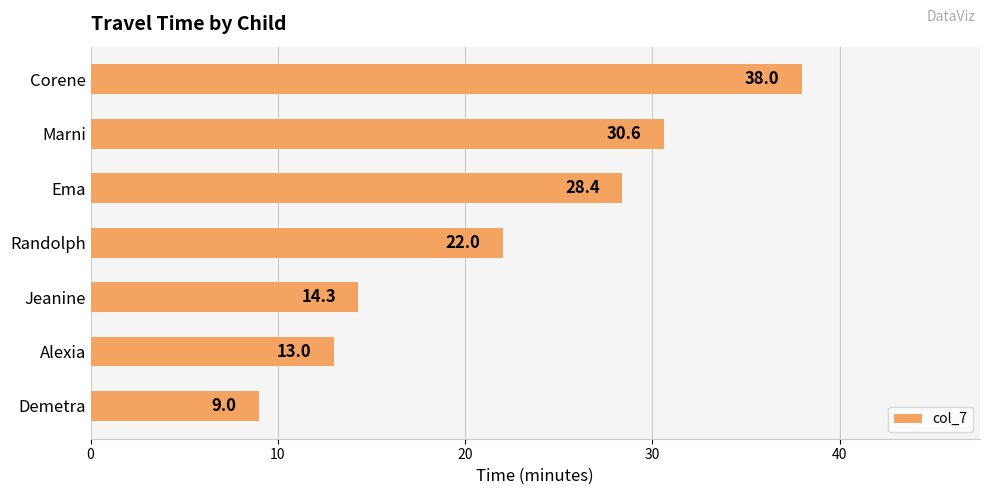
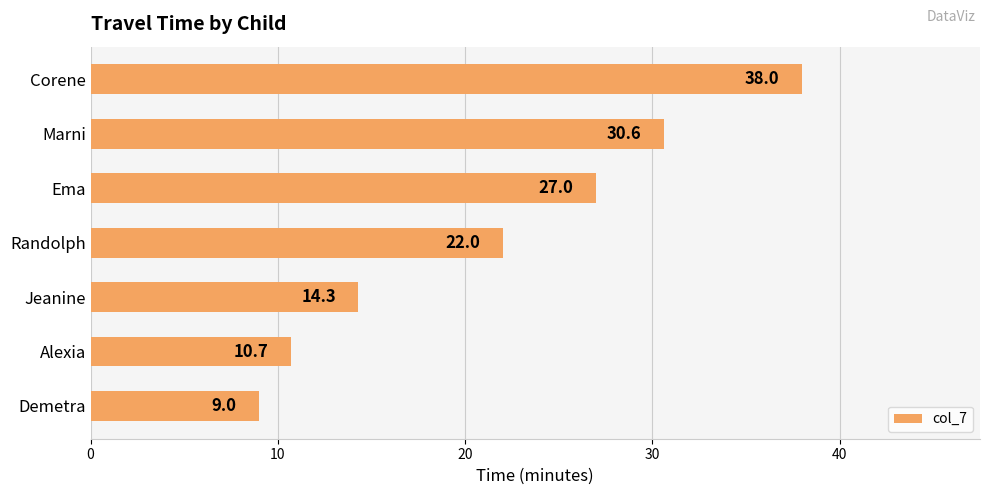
  {
    "Corene": 38.0,
    "Marni": 30.6,
-   "Ema": 28.4,
+   "Ema": 27.0,
    "Randolph": 22.0,
    "Jeanine": 14.3,
-   "Alexia": 13.0,
+   "Alexia": 10.7,
    "Demetra": 9.0
  }
